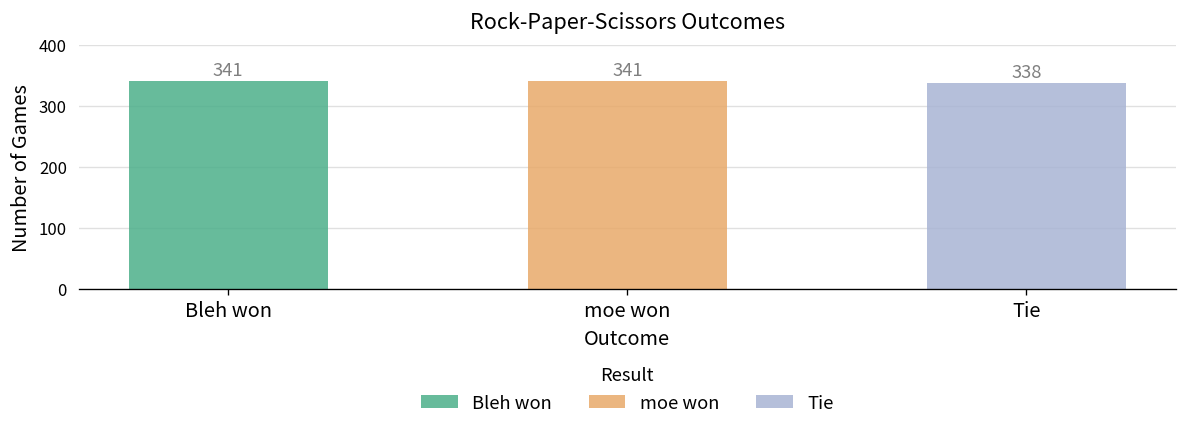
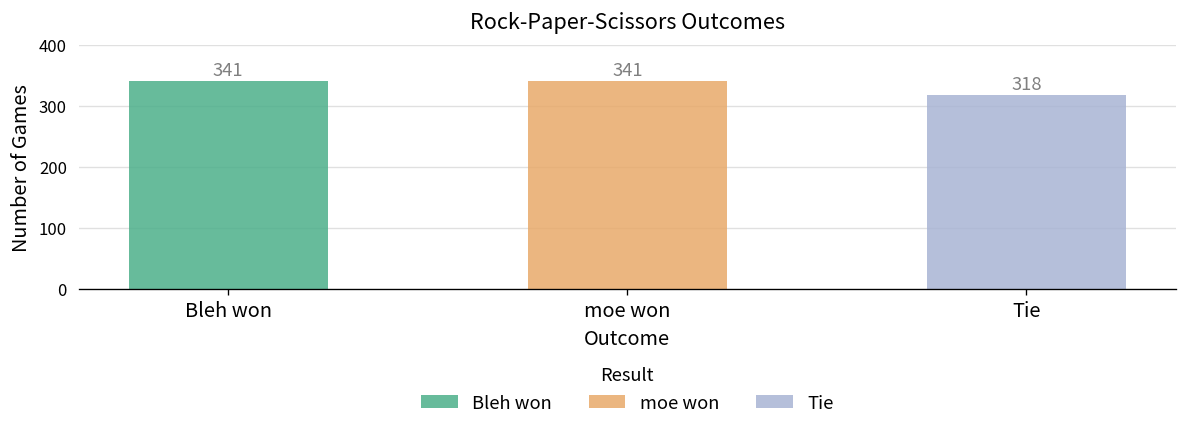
  {
    "Bleh won": 341,
    "moe won": 341,
-   "Tie": 338
+   "Tie": 318
  }
